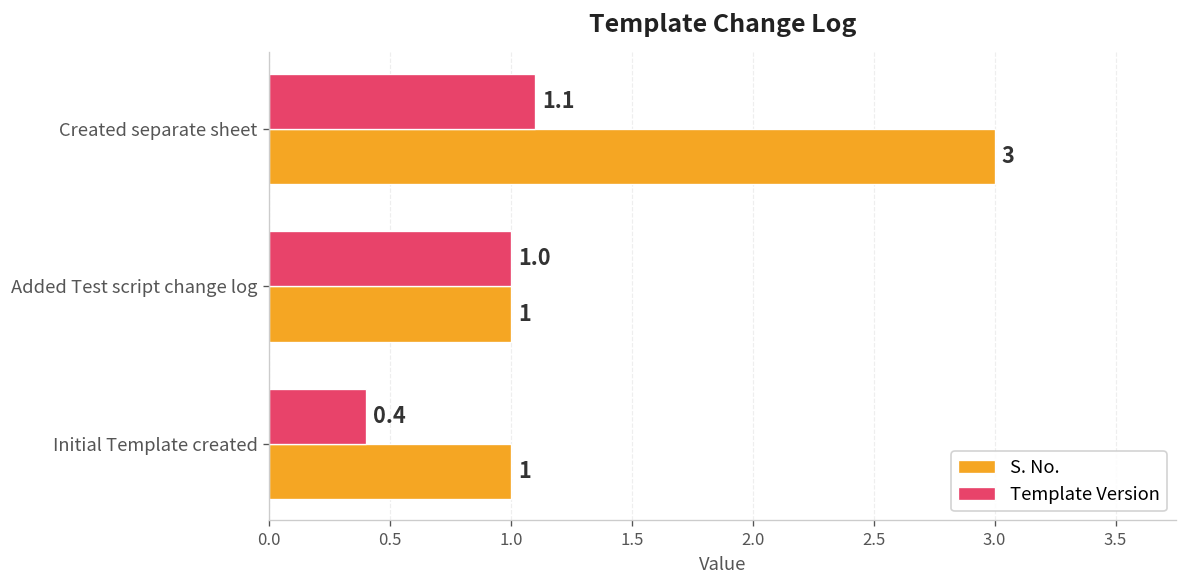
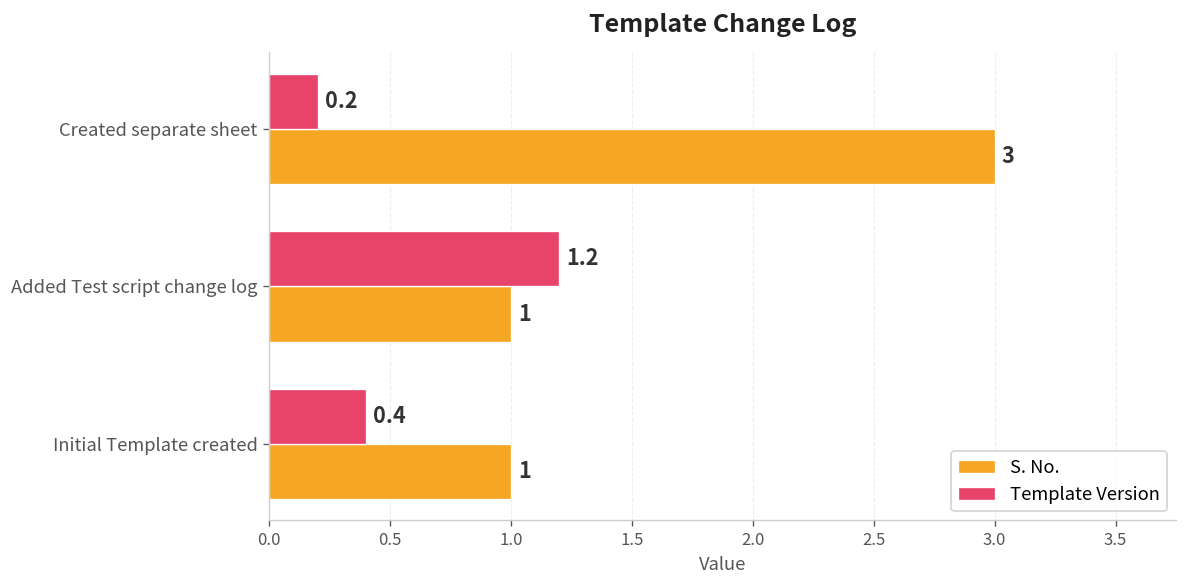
  {
    "S. No.": {
      "Created separate sheet": 3,
      "Added Test script change log": 1,
      "Initial Template created": 1
    },
    "Template Version": {
-     "Created separate sheet": 1.1,
-     "Added Test script change log": 1.0,
+     "Created separate sheet": 0.2,
+     "Added Test script change log": 1.2,
      "Initial Template created": 0.4
    }
  }
